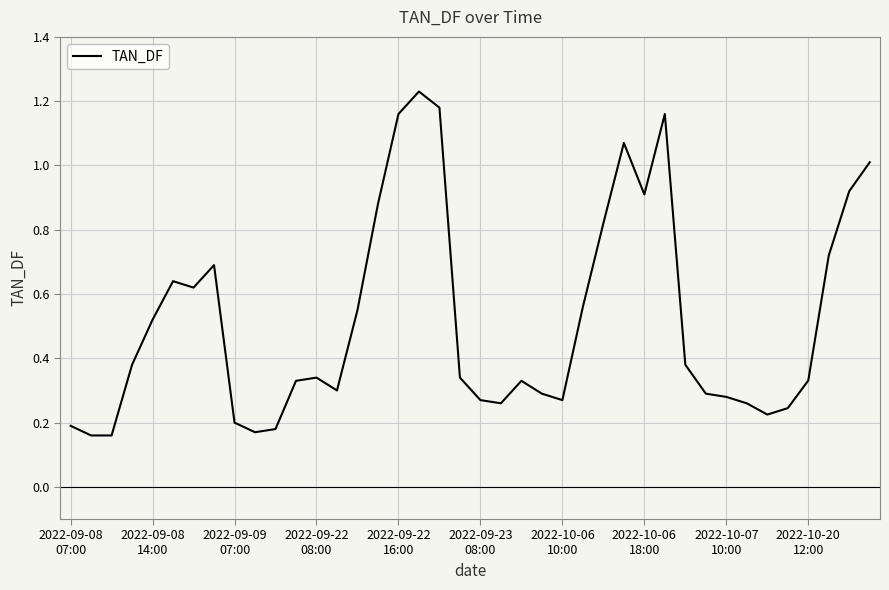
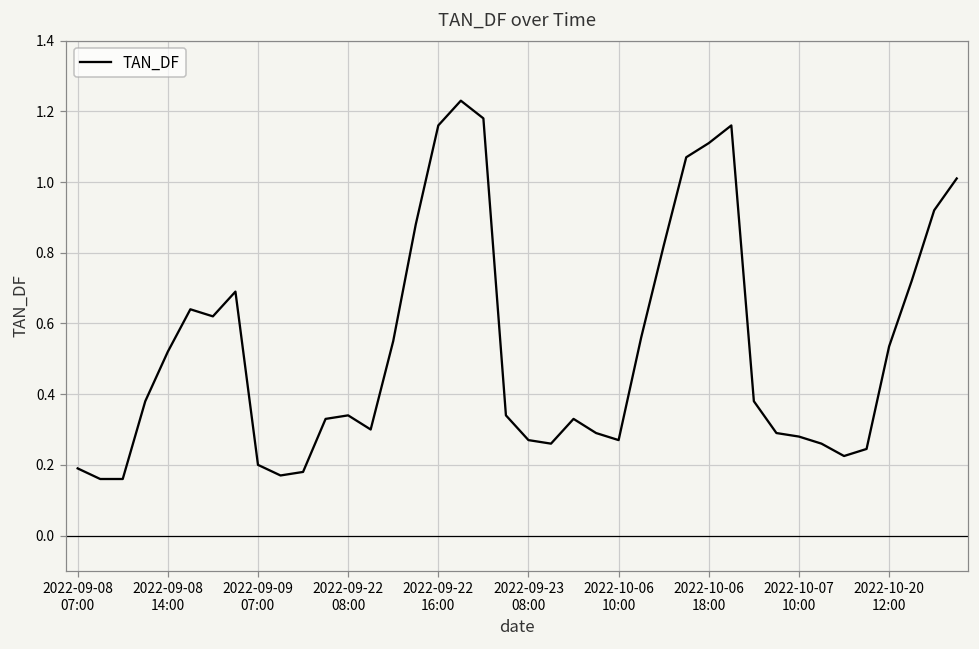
  {
    "2022-09-08 07:00": 0.19,
    "2022-09-08 14:00": 0.52,
    "2022-09-09 07:00": 0.20,
    "2022-09-22 08:00": 0.34,
    "2022-09-22 16:00": 1.16,
    "2022-09-23 08:00": 0.27,
    "2022-10-06 10:00": 0.27,
-   "2022-10-06 18:00": 0.91,
+   "2022-10-06 18:00": 1.11,
    "2022-10-07 10:00": 0.28,
-   "2022-10-20 12:00": 0.33
+   "2022-10-20 12:00": 0.54
  }
